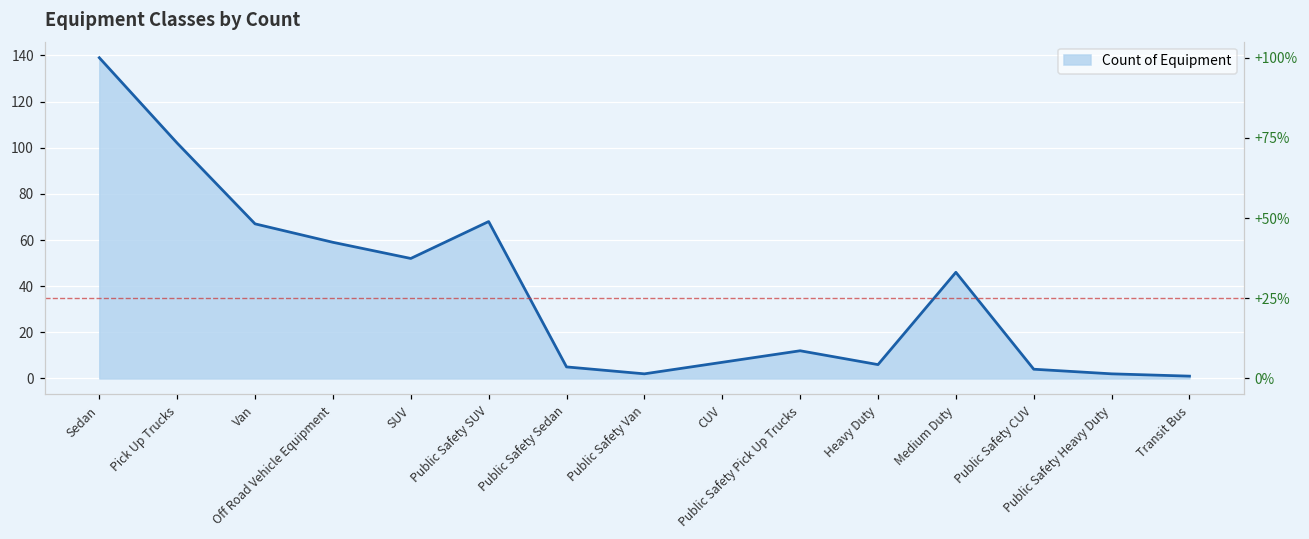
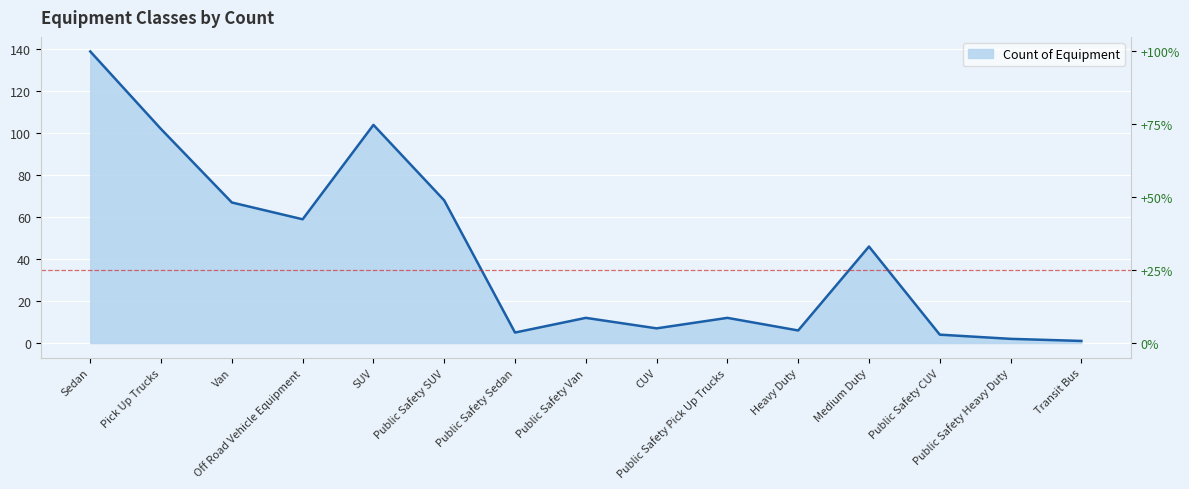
  {
    "Sedan": 139,
    "Pick Up Trucks": 102,
    "Van": 67,
    "Off Road Vehicle Equipment": 59,
-   "SUV": 52,
+   "SUV": 104,
    "Public Safety SUV": 68,
    "Public Safety Sedan": 5,
-   "Public Safety Van": 2,
+   "Public Safety Van": 12,
    "CUV": 7,
    "Public Safety Pick Up Trucks": 12,
    "Heavy Duty": 6,
    "Medium Duty": 46,
    "Public Safety CUV": 4,
    "Public Safety Heavy Duty": 2,
    "Transit Bus": 1
  }
